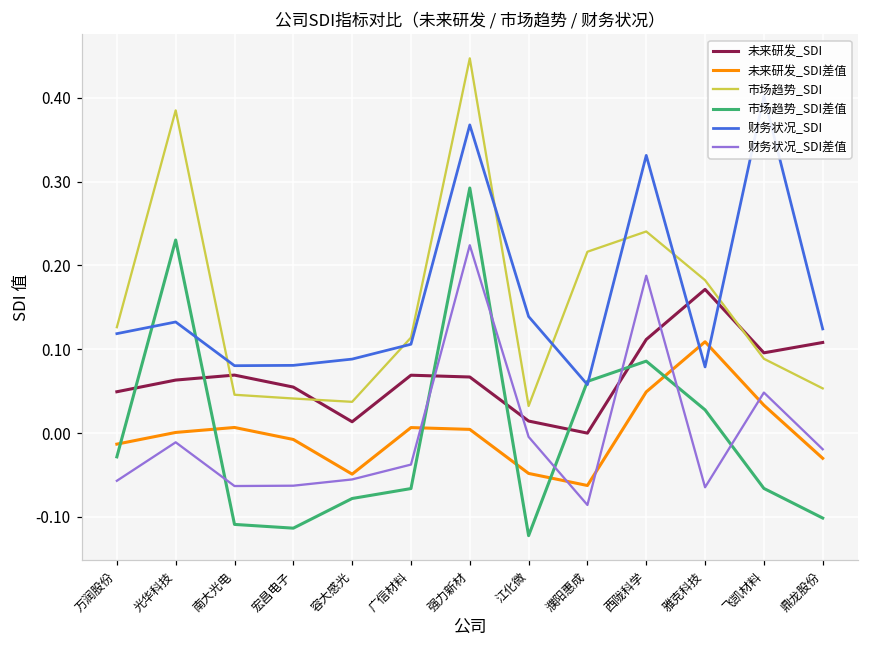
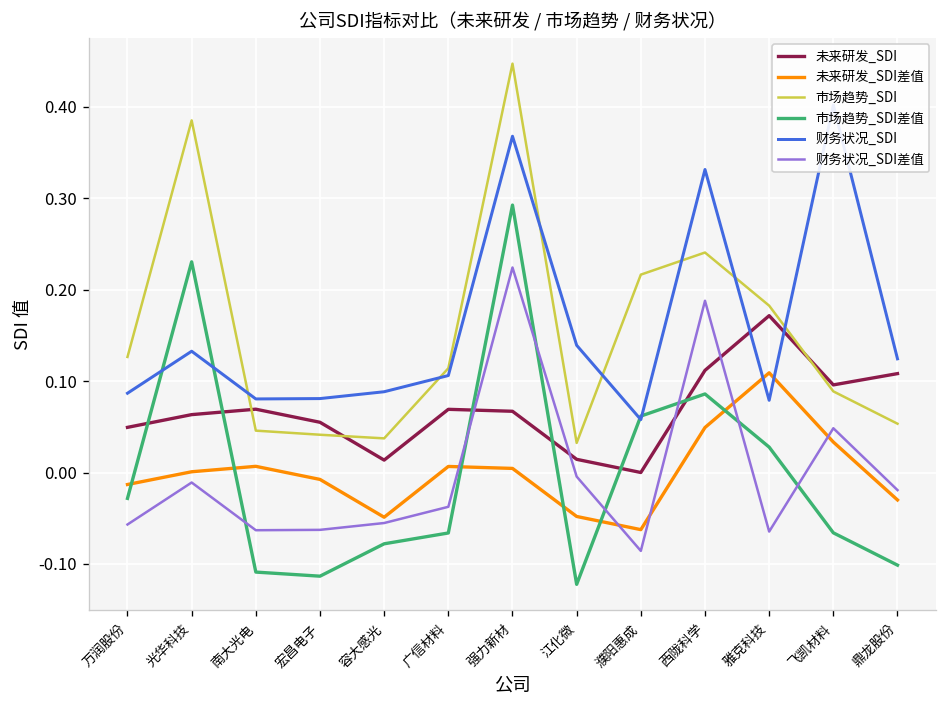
  {
    "未来研发_SDI": {
      "万润股份": 0.05,
      "光华科技": 0.06,
      "南大光电": 0.07,
      "宏昌电子": 0.05,
      "容大感光": 0.01,
      "广信材料": 0.07,
      "强力新材": 0.07,
      "江化微": 0.01,
      "濮阳惠成": 0.00,
      "西陇科学": 0.11,
      "雅克科技": 0.17,
      "飞凯材料": 0.10,
      "鼎龙股份": 0.11
    },
    "未来研发_SDI差值": {
      "万润股份": -0.01,
      "光华科技": 0.00,
      "南大光电": 0.01,
      "宏昌电子": -0.01,
      "容大感光": -0.05,
      "广信材料": 0.01,
      "强力新材": 0.00,
      "江化微": -0.05,
      "濮阳惠成": -0.06,
      "西陇科学": 0.05,
      "雅克科技": 0.11,
      "飞凯材料": 0.03,
      "鼎龙股份": -0.03
    },
    "市场趋势_SDI": {
      "万润股份": 0.13,
      "光华科技": 0.38,
      "南大光电": 0.05,
      "宏昌电子": 0.04,
      "容大感光": 0.04,
      "广信材料": 0.11,
      "强力新材": 0.45,
      "江化微": 0.03,
      "濮阳惠成": 0.22,
      "西陇科学": 0.24,
      "雅克科技": 0.18,
      "飞凯材料": 0.09,
      "鼎龙股份": 0.05
    },
    "市场趋势_SDI差值": {
      "万润股份": -0.03,
      "光华科技": 0.23,
      "南大光电": -0.11,
      "宏昌电子": -0.11,
      "容大感光": -0.08,
      "广信材料": -0.07,
      "强力新材": 0.29,
      "江化微": -0.12,
      "濮阳惠成": 0.06,
      "西陇科学": 0.09,
      "雅克科技": 0.03,
      "飞凯材料": -0.07,
      "鼎龙股份": -0.10
    },
    "财务状况_SDI": {
-     "万润股份": 0.12,
+     "万润股份": 0.09,
      "光华科技": 0.13,
      "南大光电": 0.08,
      "宏昌电子": 0.08,
      "容大感光": 0.09,
      "广信材料": 0.11,
      "强力新材": 0.37,
      "江化微": 0.14,
      "濮阳惠成": 0.06,
      "西陇科学": 0.33,
      "雅克科技": 0.08,
      "鼎龙股份": 0.12
    },
    "财务状况_SDI差值": {
      "万润股份": -0.06,
      "光华科技": -0.01,
      "南大光电": -0.06,
      "宏昌电子": -0.06,
      "容大感光": -0.06,
      "广信材料": -0.04,
      "强力新材": 0.22,
      "江化微": 0.00,
      "濮阳惠成": -0.09,
      "西陇科学": 0.19,
      "雅克科技": -0.06,
      "飞凯材料": 0.05,
      "鼎龙股份": -0.02
    }
  }
